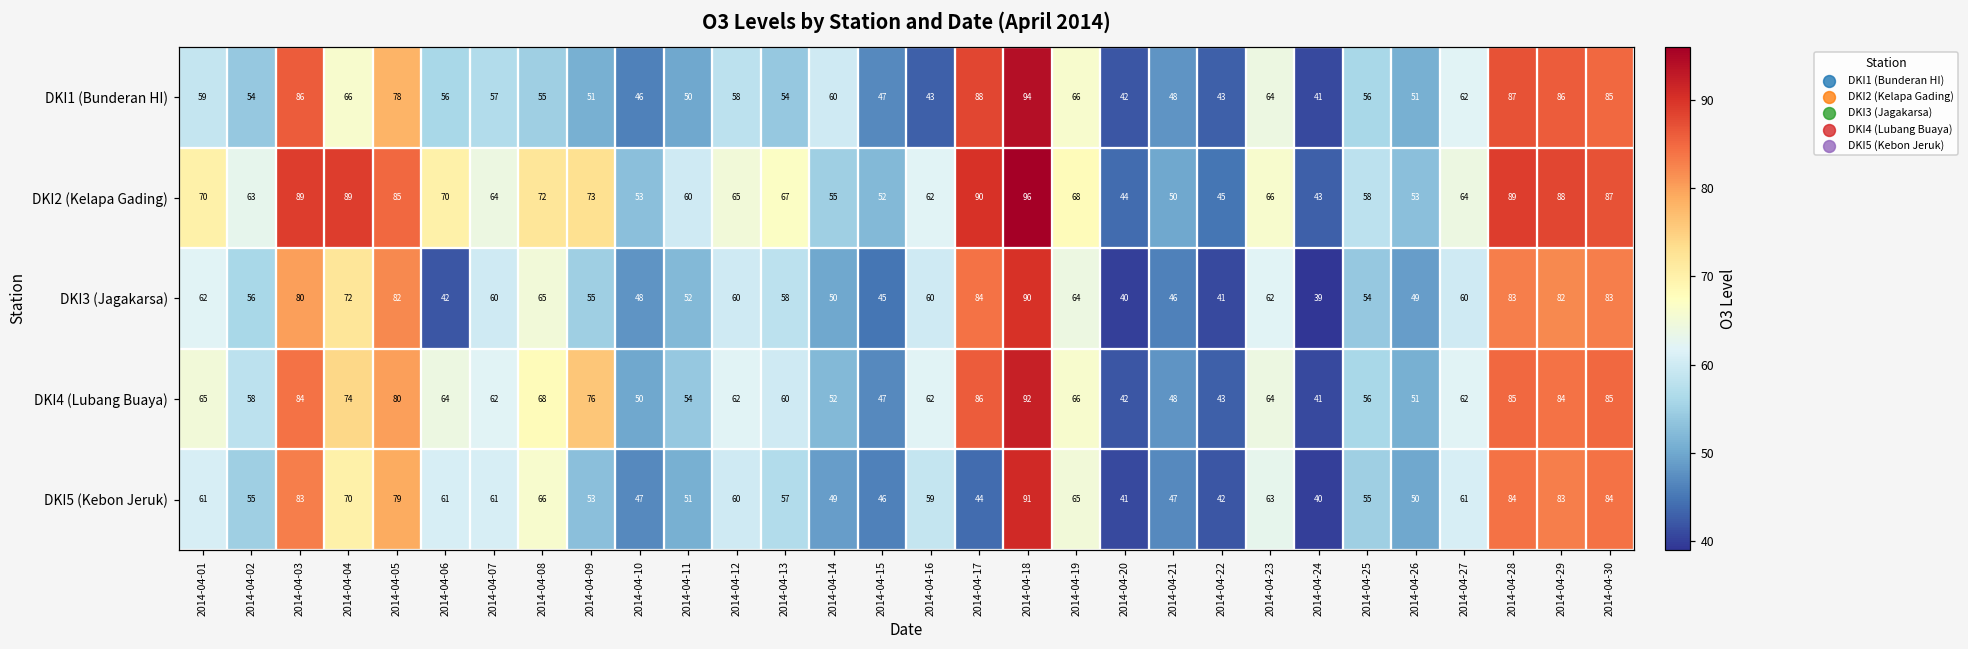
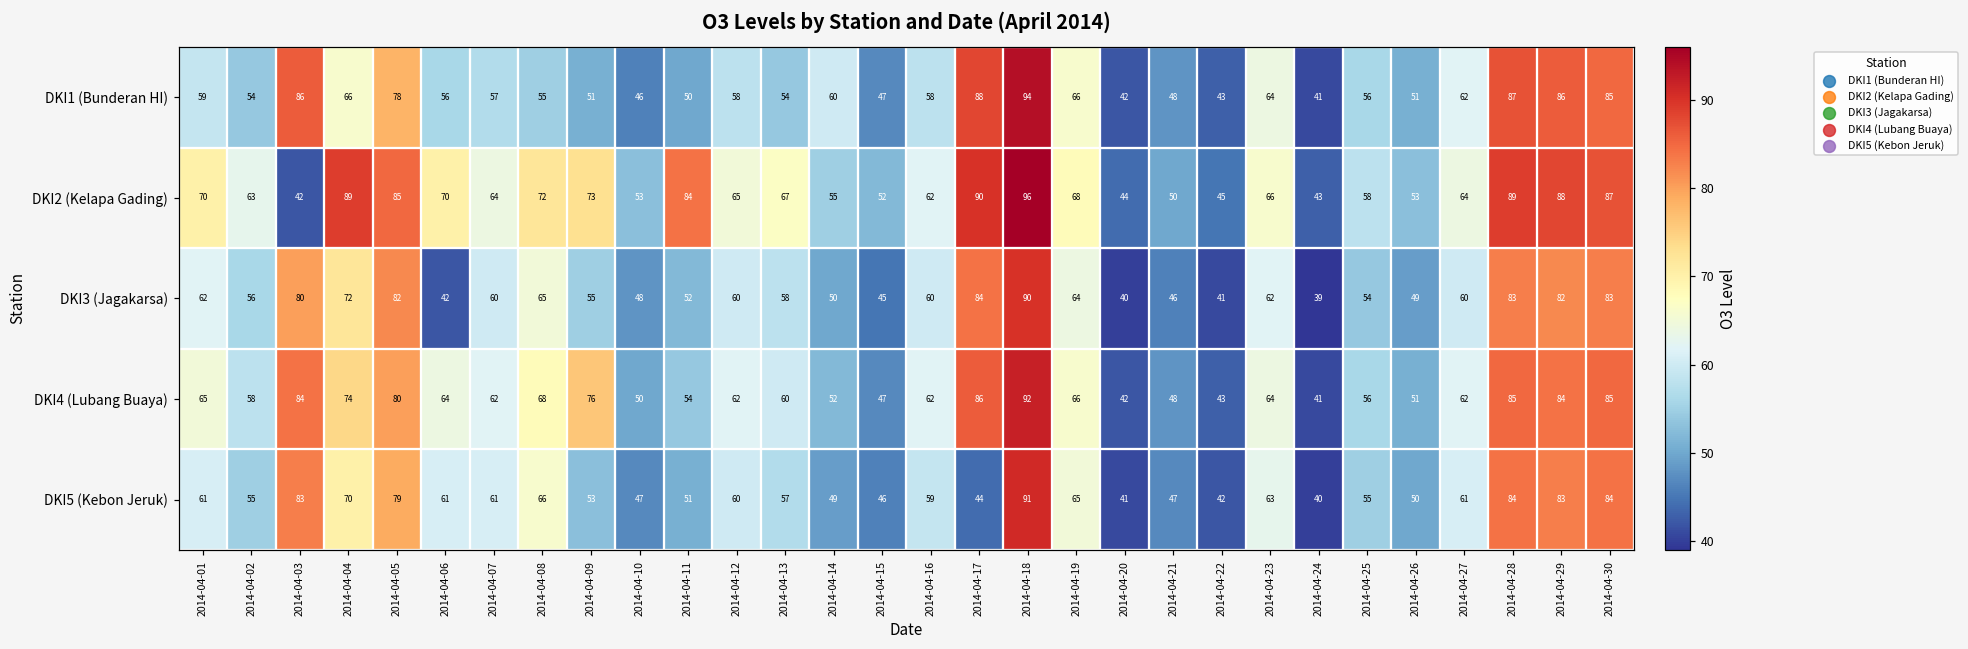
  {
    "DKI1 (Bunderan HI)": {
      "2014-04-01": 59,
      "2014-04-02": 54,
      "2014-04-03": 86,
      "2014-04-04": 66,
      "2014-04-05": 78,
      "2014-04-06": 56,
      "2014-04-07": 57,
      "2014-04-08": 55,
      "2014-04-09": 51,
      "2014-04-10": 46,
      "2014-04-11": 50,
      "2014-04-12": 58,
      "2014-04-13": 54,
      "2014-04-14": 60,
      "2014-04-15": 47,
-     "2014-04-16": 43,
+     "2014-04-16": 58,
      "2014-04-17": 88,
      "2014-04-18": 94,
      "2014-04-19": 66,
      "2014-04-20": 42,
      "2014-04-21": 48,
      "2014-04-22": 43,
      "2014-04-23": 64,
      "2014-04-24": 41,
      "2014-04-25": 56,
      "2014-04-26": 51,
      "2014-04-27": 62,
      "2014-04-28": 87,
      "2014-04-29": 86,
      "2014-04-30": 85
    },
    "DKI2 (Kelapa Gading)": {
      "2014-04-01": 70,
      "2014-04-02": 63,
-     "2014-04-03": 89,
+     "2014-04-03": 42,
      "2014-04-04": 89,
      "2014-04-05": 85,
      "2014-04-06": 70,
      "2014-04-07": 64,
      "2014-04-08": 72,
      "2014-04-09": 73,
      "2014-04-10": 53,
-     "2014-04-11": 60,
+     "2014-04-11": 84,
      "2014-04-12": 65,
      "2014-04-13": 67,
      "2014-04-14": 55,
      "2014-04-15": 52,
      "2014-04-16": 62,
      "2014-04-17": 90,
      "2014-04-18": 96,
      "2014-04-19": 68,
      "2014-04-20": 44,
      "2014-04-21": 50,
      "2014-04-22": 45,
      "2014-04-23": 66,
      "2014-04-24": 43,
      "2014-04-25": 58,
      "2014-04-26": 53,
      "2014-04-27": 64,
      "2014-04-28": 89,
      "2014-04-29": 88,
      "2014-04-30": 87
    },
    "DKI3 (Jagakarsa)": {
      "2014-04-01": 62,
      "2014-04-02": 56,
      "2014-04-03": 80,
      "2014-04-04": 72,
      "2014-04-05": 82,
      "2014-04-06": 42,
      "2014-04-07": 60,
      "2014-04-08": 65,
      "2014-04-09": 55,
      "2014-04-10": 48,
      "2014-04-11": 52,
      "2014-04-12": 60,
      "2014-04-13": 58,
      "2014-04-14": 50,
      "2014-04-15": 45,
      "2014-04-16": 60,
      "2014-04-17": 84,
      "2014-04-18": 90,
      "2014-04-19": 64,
      "2014-04-20": 40,
      "2014-04-21": 46,
      "2014-04-22": 41,
      "2014-04-23": 62,
      "2014-04-24": 39,
      "2014-04-25": 54,
      "2014-04-26": 49,
      "2014-04-27": 60,
      "2014-04-28": 83,
      "2014-04-29": 82,
      "2014-04-30": 83
    },
    "DKI4 (Lubang Buaya)": {
      "2014-04-01": 65,
      "2014-04-02": 58,
      "2014-04-03": 84,
      "2014-04-04": 74,
      "2014-04-05": 80,
      "2014-04-06": 64,
      "2014-04-07": 62,
      "2014-04-08": 68,
      "2014-04-09": 76,
      "2014-04-10": 50,
      "2014-04-11": 54,
      "2014-04-12": 62,
      "2014-04-13": 60,
      "2014-04-14": 52,
      "2014-04-15": 47,
      "2014-04-16": 62,
      "2014-04-17": 86,
      "2014-04-18": 92,
      "2014-04-19": 66,
      "2014-04-20": 42,
      "2014-04-21": 48,
      "2014-04-22": 43,
      "2014-04-23": 64,
      "2014-04-24": 41,
      "2014-04-25": 56,
      "2014-04-26": 51,
      "2014-04-27": 62,
      "2014-04-28": 85,
      "2014-04-29": 84,
      "2014-04-30": 85
    },
    "DKI5 (Kebon Jeruk)": {
      "2014-04-01": 61,
      "2014-04-02": 55,
      "2014-04-03": 83,
      "2014-04-04": 70,
      "2014-04-05": 79,
      "2014-04-06": 61,
      "2014-04-07": 61,
      "2014-04-08": 66,
      "2014-04-09": 53,
      "2014-04-10": 47,
      "2014-04-11": 51,
      "2014-04-12": 60,
      "2014-04-13": 57,
      "2014-04-14": 49,
      "2014-04-15": 46,
      "2014-04-16": 59,
      "2014-04-17": 44,
      "2014-04-18": 91,
      "2014-04-19": 65,
      "2014-04-20": 41,
      "2014-04-21": 47,
      "2014-04-22": 42,
      "2014-04-23": 63,
      "2014-04-24": 40,
      "2014-04-25": 55,
      "2014-04-26": 50,
      "2014-04-27": 61,
      "2014-04-28": 84,
      "2014-04-29": 83,
      "2014-04-30": 84
    }
  }
